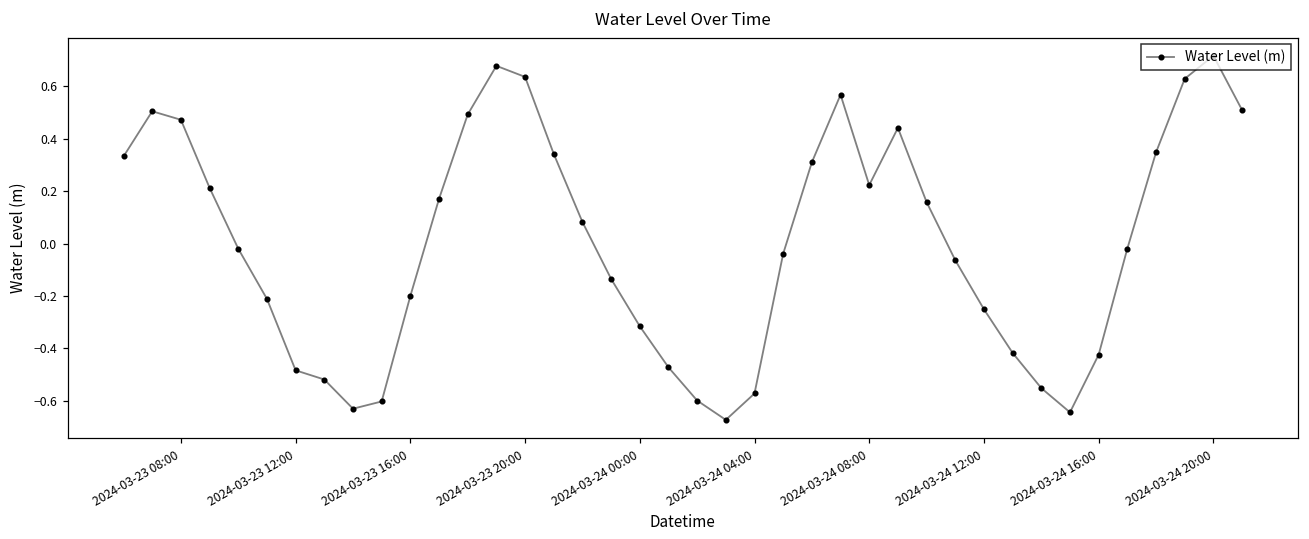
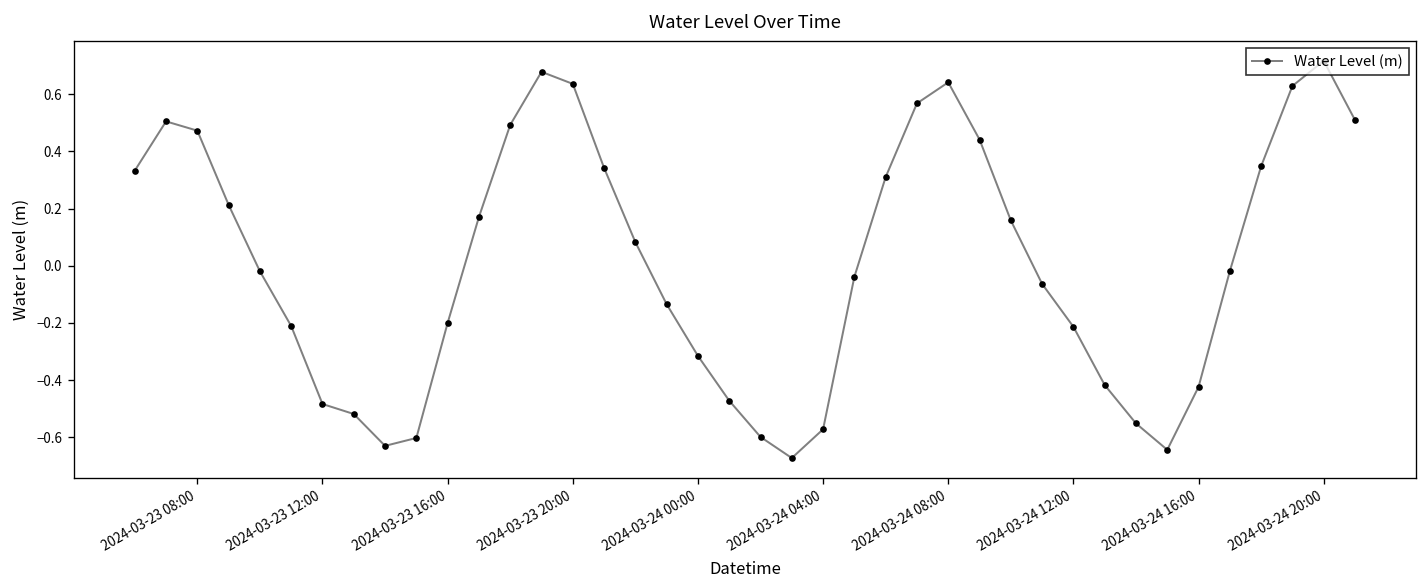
  {
    "2024-03-23 08:00": 0.47,
    "2024-03-23 12:00": -0.48,
    "2024-03-23 16:00": -0.20,
    "2024-03-23 20:00": 0.64,
    "2024-03-24 00:00": -0.32,
    "2024-03-24 04:00": -0.57,
-   "2024-03-24 08:00": 0.22,
-   "2024-03-24 12:00": -0.25,
+   "2024-03-24 08:00": 0.64,
+   "2024-03-24 12:00": -0.21,
    "2024-03-24 16:00": -0.42
  }
